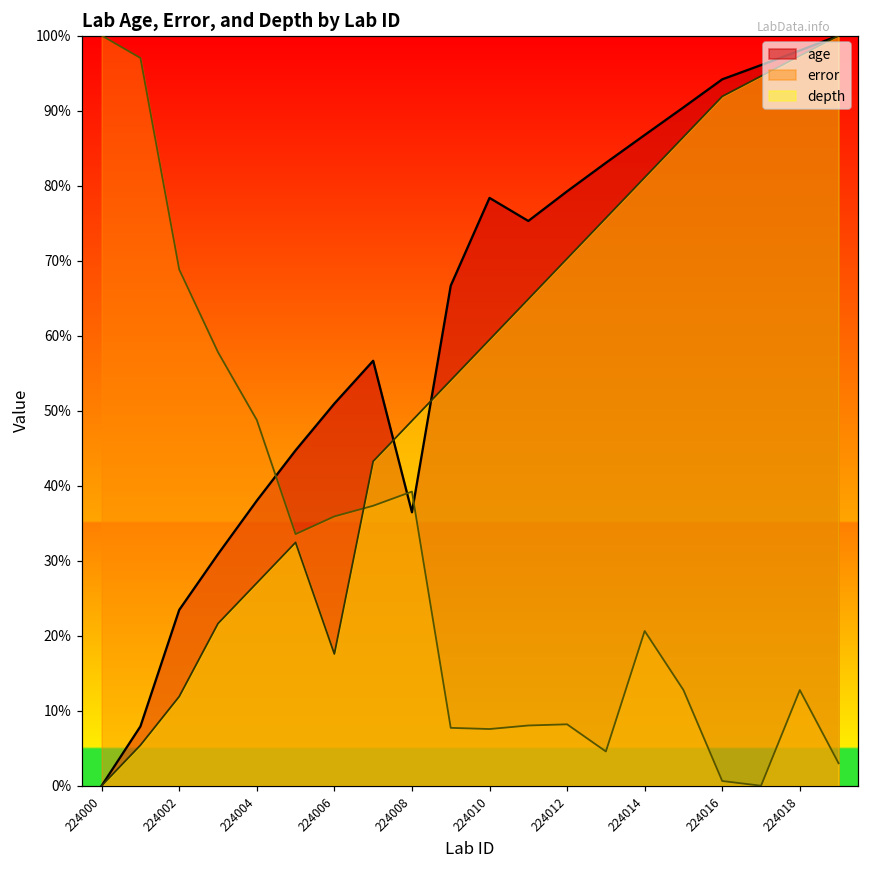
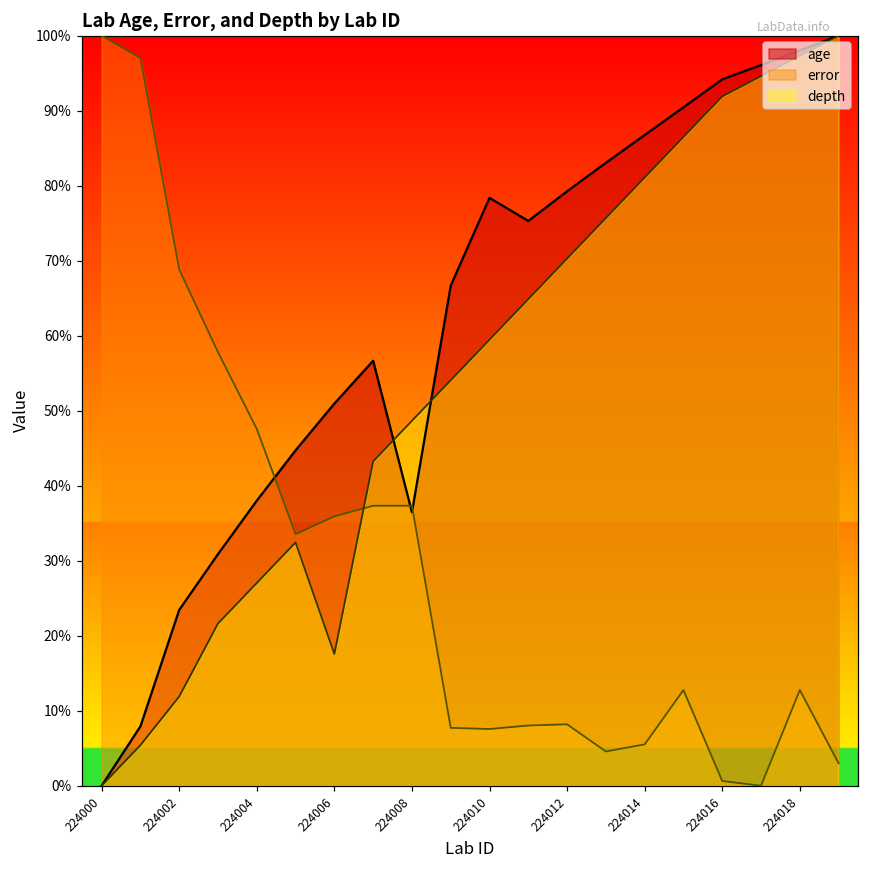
  {
    "age": {
      "224002": "23%",
      "224004": "38%",
      "224006": "51%",
      "224008": "36%",
      "224010": "78%",
      "224012": "79%",
      "224014": "87%",
      "224016": "94%"
    },
    "error": {
      "224000": "100%",
      "224002": "69%",
-     "224004": "49%",
+     "224004": "48%",
      "224006": "36%",
-     "224008": "39%",
+     "224008": "37%",
      "224010": "8%",
      "224012": "8%",
-     "224014": "21%",
+     "224014": "6%",
      "224016": "1%",
      "224018": "13%"
    },
    "depth": {
      "224002": "12%",
      "224004": "27%",
      "224006": "18%",
      "224008": "49%",
      "224010": "59%",
      "224012": "70%",
      "224014": "81%",
      "224016": "92%"
    }
  }
